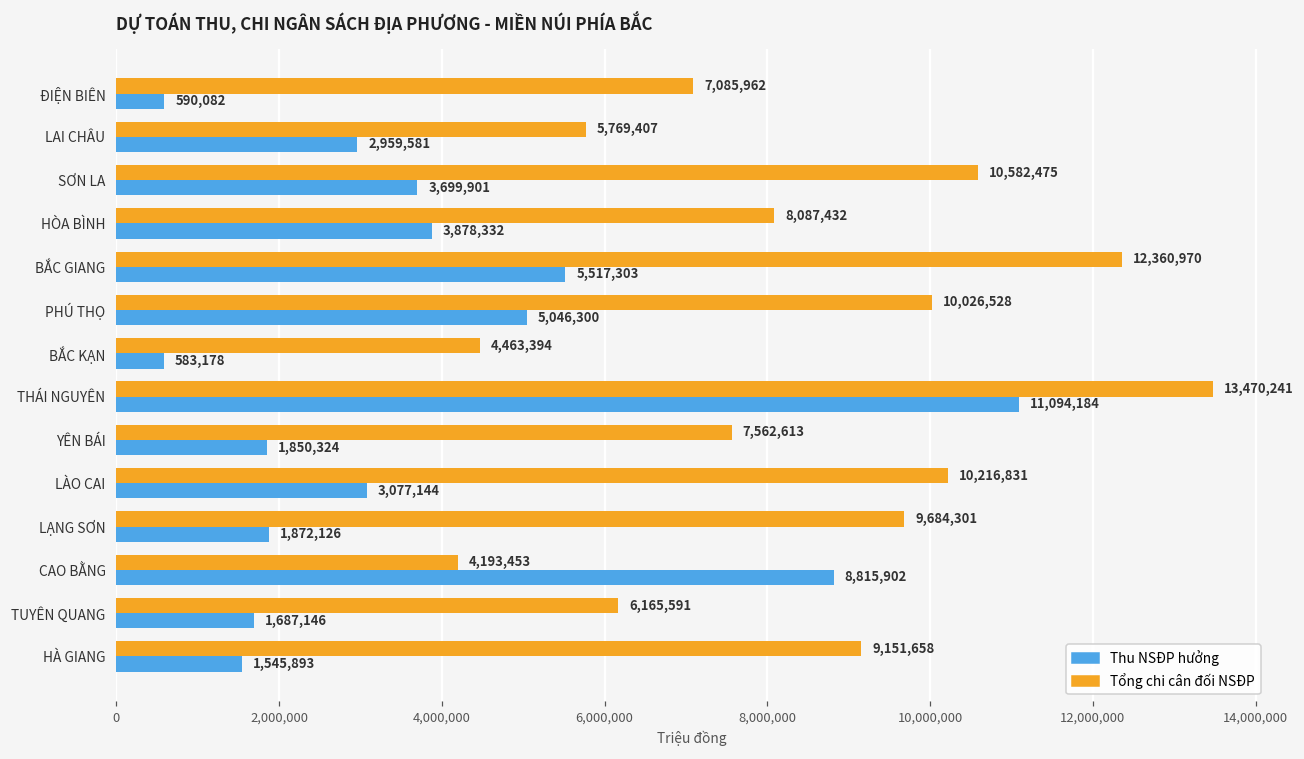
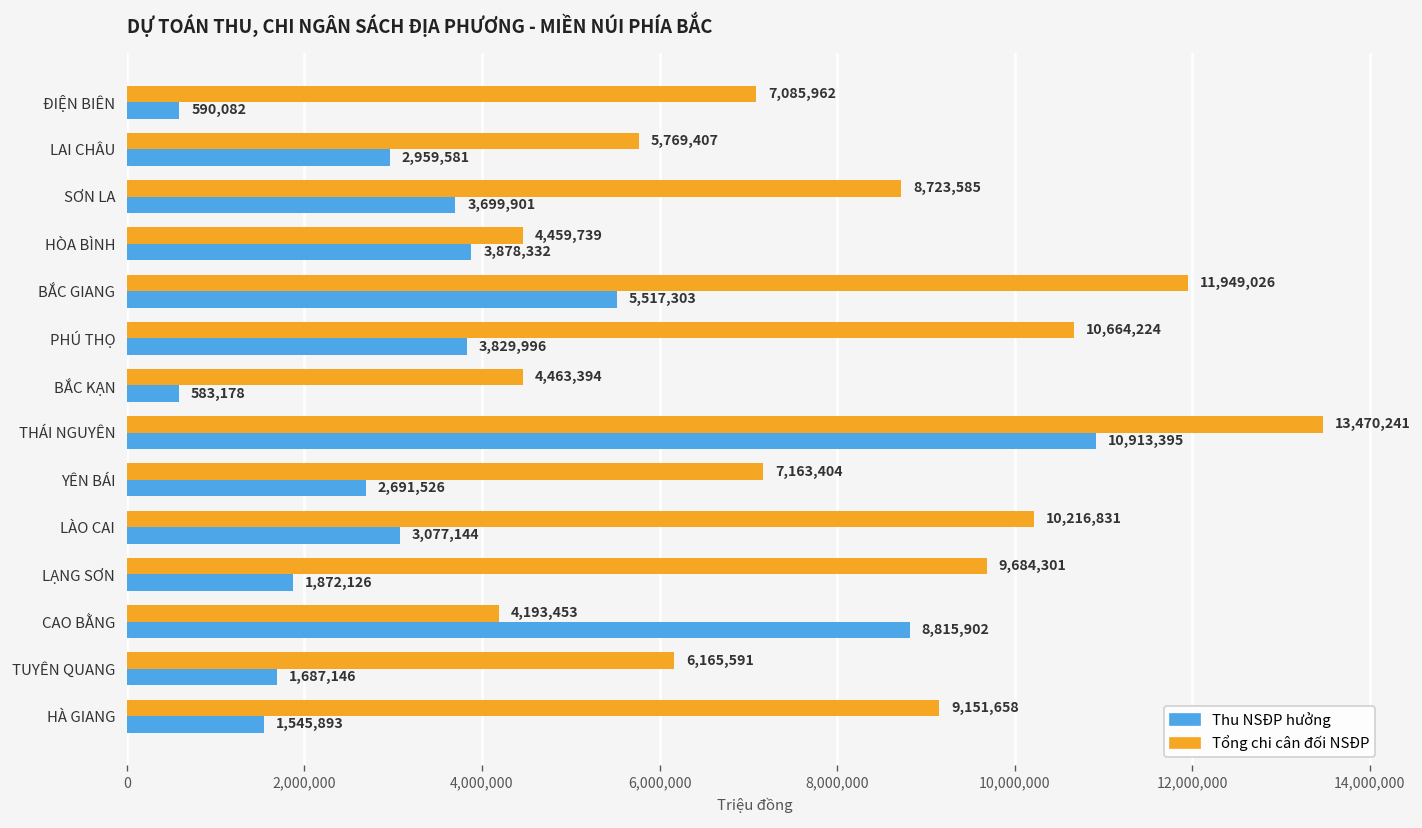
  {
    "Thu NSĐP hưởng": {
      "ĐIỆN BIÊN": "590,082",
      "LAI CHÂU": "2,959,581",
      "SƠN LA": "3,699,901",
      "HÒA BÌNH": "3,878,332",
      "BẮC GIANG": "5,517,303",
-     "PHÚ THỌ": "5,046,300",
+     "PHÚ THỌ": "3,829,996",
      "BẮC KẠN": "583,178",
-     "THÁI NGUYÊN": "11,094,184",
-     "YÊN BÁI": "1,850,324",
+     "THÁI NGUYÊN": "10,913,395",
+     "YÊN BÁI": "2,691,526",
      "LÀO CAI": "3,077,144",
      "LẠNG SƠN": "1,872,126",
      "CAO BẰNG": "8,815,902",
      "TUYÊN QUANG": "1,687,146",
      "HÀ GIANG": "1,545,893"
    },
    "Tổng chi cân đối NSĐP": {
      "ĐIỆN BIÊN": "7,085,962",
      "LAI CHÂU": "5,769,407",
-     "SƠN LA": "10,582,475",
-     "HÒA BÌNH": "8,087,432",
-     "BẮC GIANG": "12,360,970",
-     "PHÚ THỌ": "10,026,528",
+     "SƠN LA": "8,723,585",
+     "HÒA BÌNH": "4,459,739",
+     "BẮC GIANG": "11,949,026",
+     "PHÚ THỌ": "10,664,224",
      "BẮC KẠN": "4,463,394",
      "THÁI NGUYÊN": "13,470,241",
-     "YÊN BÁI": "7,562,613",
+     "YÊN BÁI": "7,163,404",
      "LÀO CAI": "10,216,831",
      "LẠNG SƠN": "9,684,301",
      "CAO BẰNG": "4,193,453",
      "TUYÊN QUANG": "6,165,591",
      "HÀ GIANG": "9,151,658"
    }
  }
